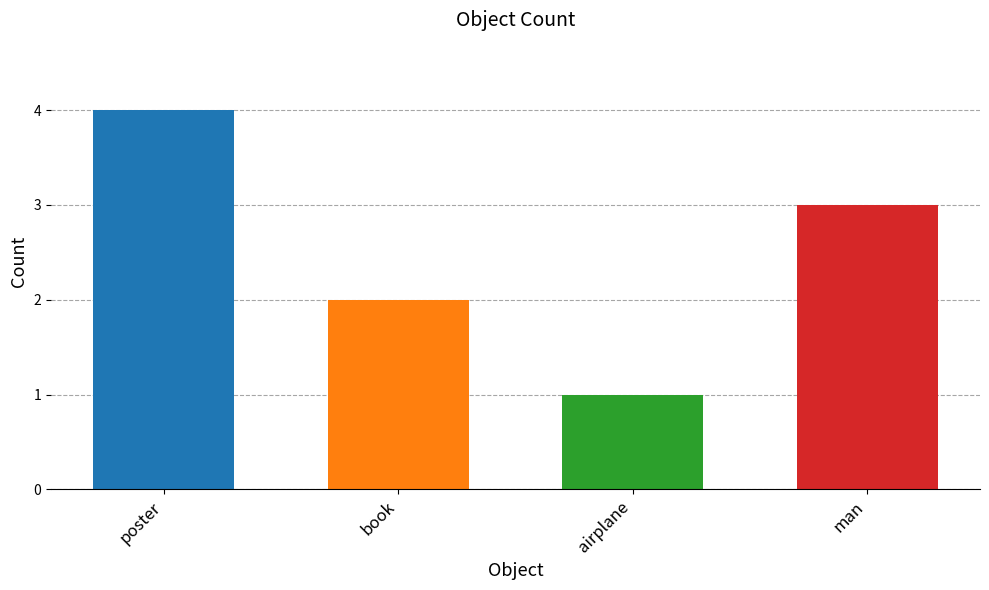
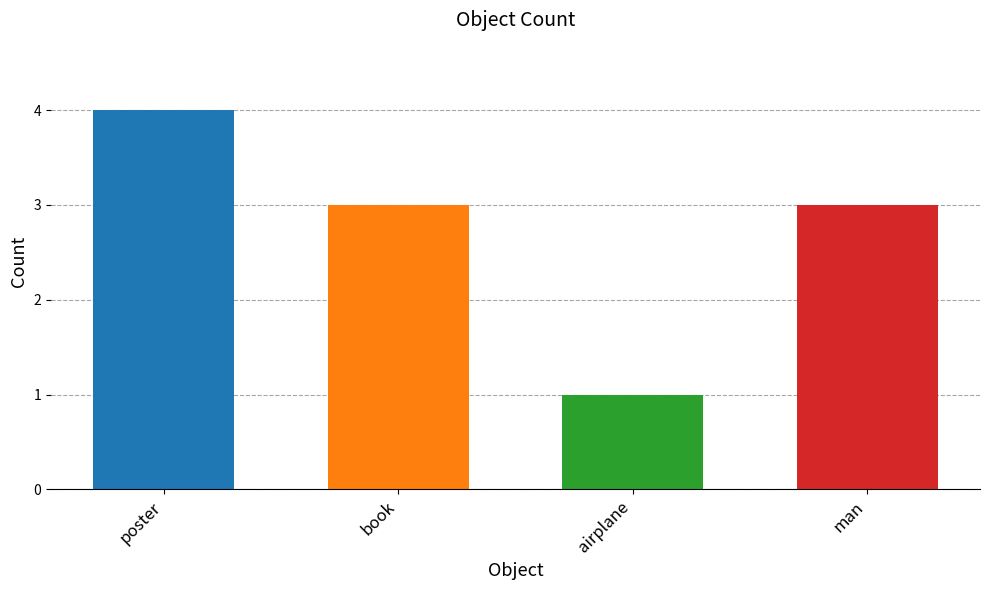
  {
    "poster": 4,
-   "book": 2,
+   "book": 3,
    "airplane": 1,
    "man": 3
  }
